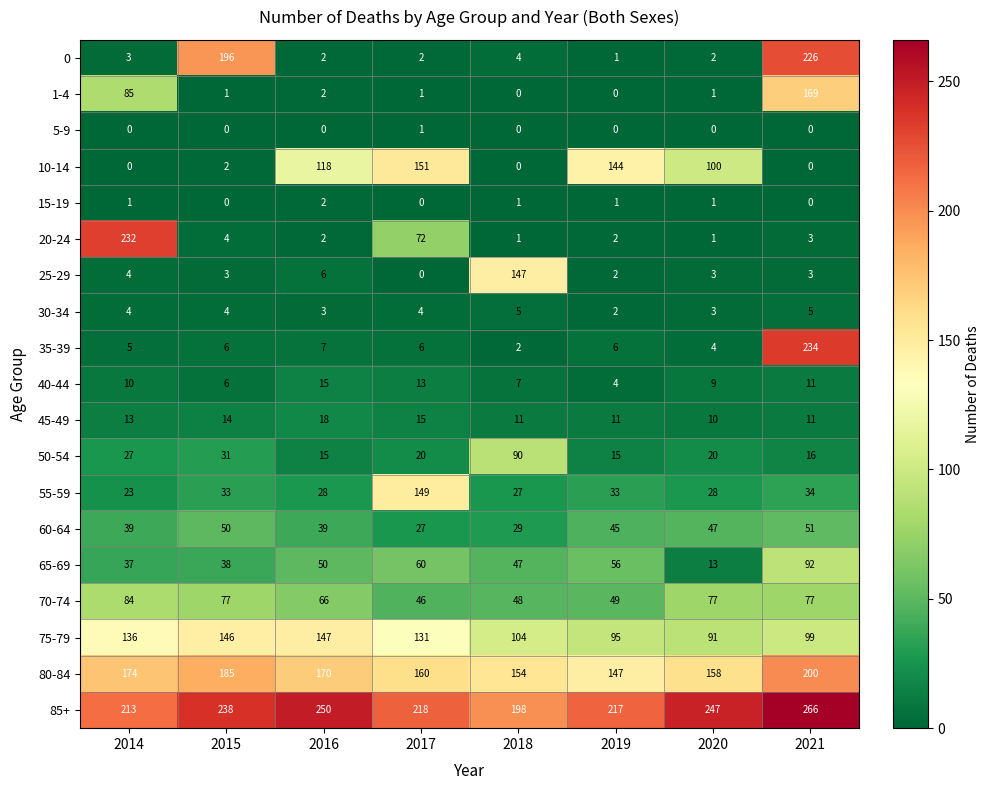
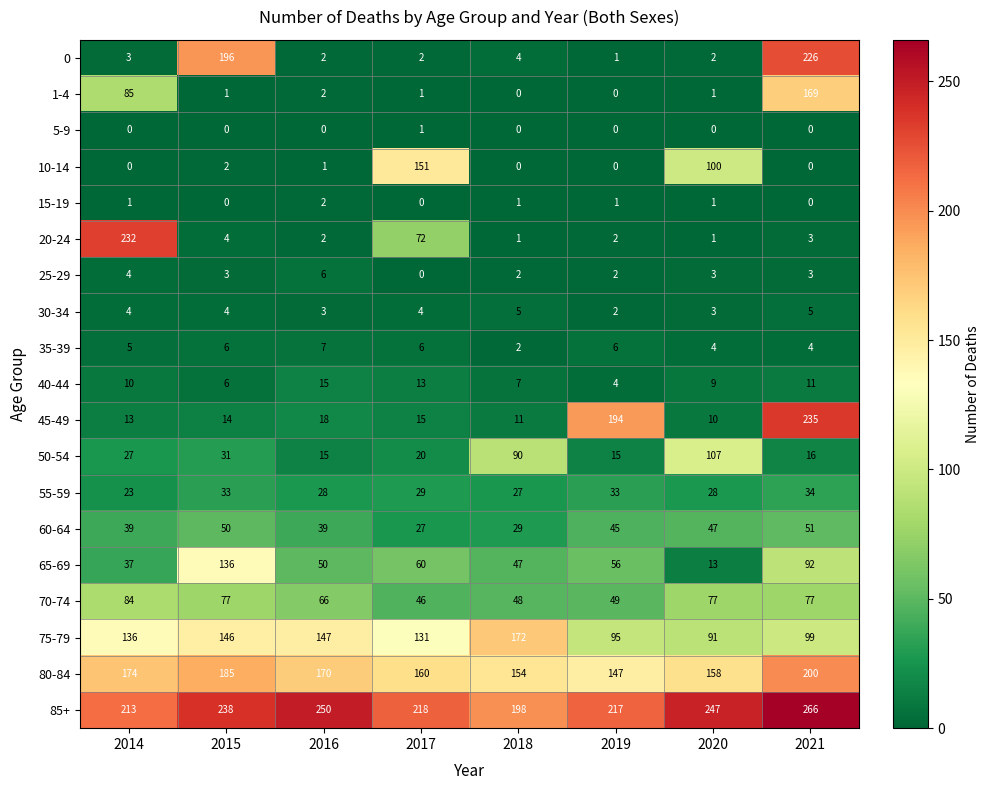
  {
    "0": {
      "2014": 3,
      "2015": 196,
      "2016": 2,
      "2017": 2,
      "2018": 4,
      "2019": 1,
      "2020": 2,
      "2021": 226
    },
    "1-4": {
      "2014": 85,
      "2015": 1,
      "2016": 2,
      "2017": 1,
      "2018": 0,
      "2019": 0,
      "2020": 1,
      "2021": 169
    },
    "5-9": {
      "2014": 0,
      "2015": 0,
      "2016": 0,
      "2017": 1,
      "2018": 0,
      "2019": 0,
      "2020": 0,
      "2021": 0
    },
    "10-14": {
      "2014": 0,
      "2015": 2,
-     "2016": 118,
+     "2016": 1,
      "2017": 151,
      "2018": 0,
-     "2019": 144,
+     "2019": 0,
      "2020": 100,
      "2021": 0
    },
    "15-19": {
      "2014": 1,
      "2015": 0,
      "2016": 2,
      "2017": 0,
      "2018": 1,
      "2019": 1,
      "2020": 1,
      "2021": 0
    },
    "20-24": {
      "2014": 232,
      "2015": 4,
      "2016": 2,
      "2017": 72,
      "2018": 1,
      "2019": 2,
      "2020": 1,
      "2021": 3
    },
    "25-29": {
      "2014": 4,
      "2015": 3,
      "2016": 6,
      "2017": 0,
-     "2018": 147,
+     "2018": 2,
      "2019": 2,
      "2020": 3,
      "2021": 3
    },
    "30-34": {
      "2014": 4,
      "2015": 4,
      "2016": 3,
      "2017": 4,
      "2018": 5,
      "2019": 2,
      "2020": 3,
      "2021": 5
    },
    "35-39": {
      "2014": 5,
      "2015": 6,
      "2016": 7,
      "2017": 6,
      "2018": 2,
      "2019": 6,
      "2020": 4,
-     "2021": 234
+     "2021": 4
    },
    "40-44": {
      "2014": 10,
      "2015": 6,
      "2016": 15,
      "2017": 13,
      "2018": 7,
      "2019": 4,
      "2020": 9,
      "2021": 11
    },
    "45-49": {
      "2014": 13,
      "2015": 14,
      "2016": 18,
      "2017": 15,
      "2018": 11,
-     "2019": 11,
+     "2019": 194,
      "2020": 10,
-     "2021": 11
+     "2021": 235
    },
    "50-54": {
      "2014": 27,
      "2015": 31,
      "2016": 15,
      "2017": 20,
      "2018": 90,
      "2019": 15,
-     "2020": 20,
+     "2020": 107,
      "2021": 16
    },
    "55-59": {
      "2014": 23,
      "2015": 33,
      "2016": 28,
-     "2017": 149,
+     "2017": 29,
      "2018": 27,
      "2019": 33,
      "2020": 28,
      "2021": 34
    },
    "60-64": {
      "2014": 39,
      "2015": 50,
      "2016": 39,
      "2017": 27,
      "2018": 29,
      "2019": 45,
      "2020": 47,
      "2021": 51
    },
    "65-69": {
      "2014": 37,
-     "2015": 38,
+     "2015": 136,
      "2016": 50,
      "2017": 60,
      "2018": 47,
      "2019": 56,
      "2020": 13,
      "2021": 92
    },
    "70-74": {
      "2014": 84,
      "2015": 77,
      "2016": 66,
      "2017": 46,
      "2018": 48,
      "2019": 49,
      "2020": 77,
      "2021": 77
    },
    "75-79": {
      "2014": 136,
      "2015": 146,
      "2016": 147,
      "2017": 131,
-     "2018": 104,
+     "2018": 172,
      "2019": 95,
      "2020": 91,
      "2021": 99
    },
    "80-84": {
      "2014": 174,
      "2015": 185,
      "2016": 170,
      "2017": 160,
      "2018": 154,
      "2019": 147,
      "2020": 158,
      "2021": 200
    },
    "85+": {
      "2014": 213,
      "2015": 238,
      "2016": 250,
      "2017": 218,
      "2018": 198,
      "2019": 217,
      "2020": 247,
      "2021": 266
    }
  }
